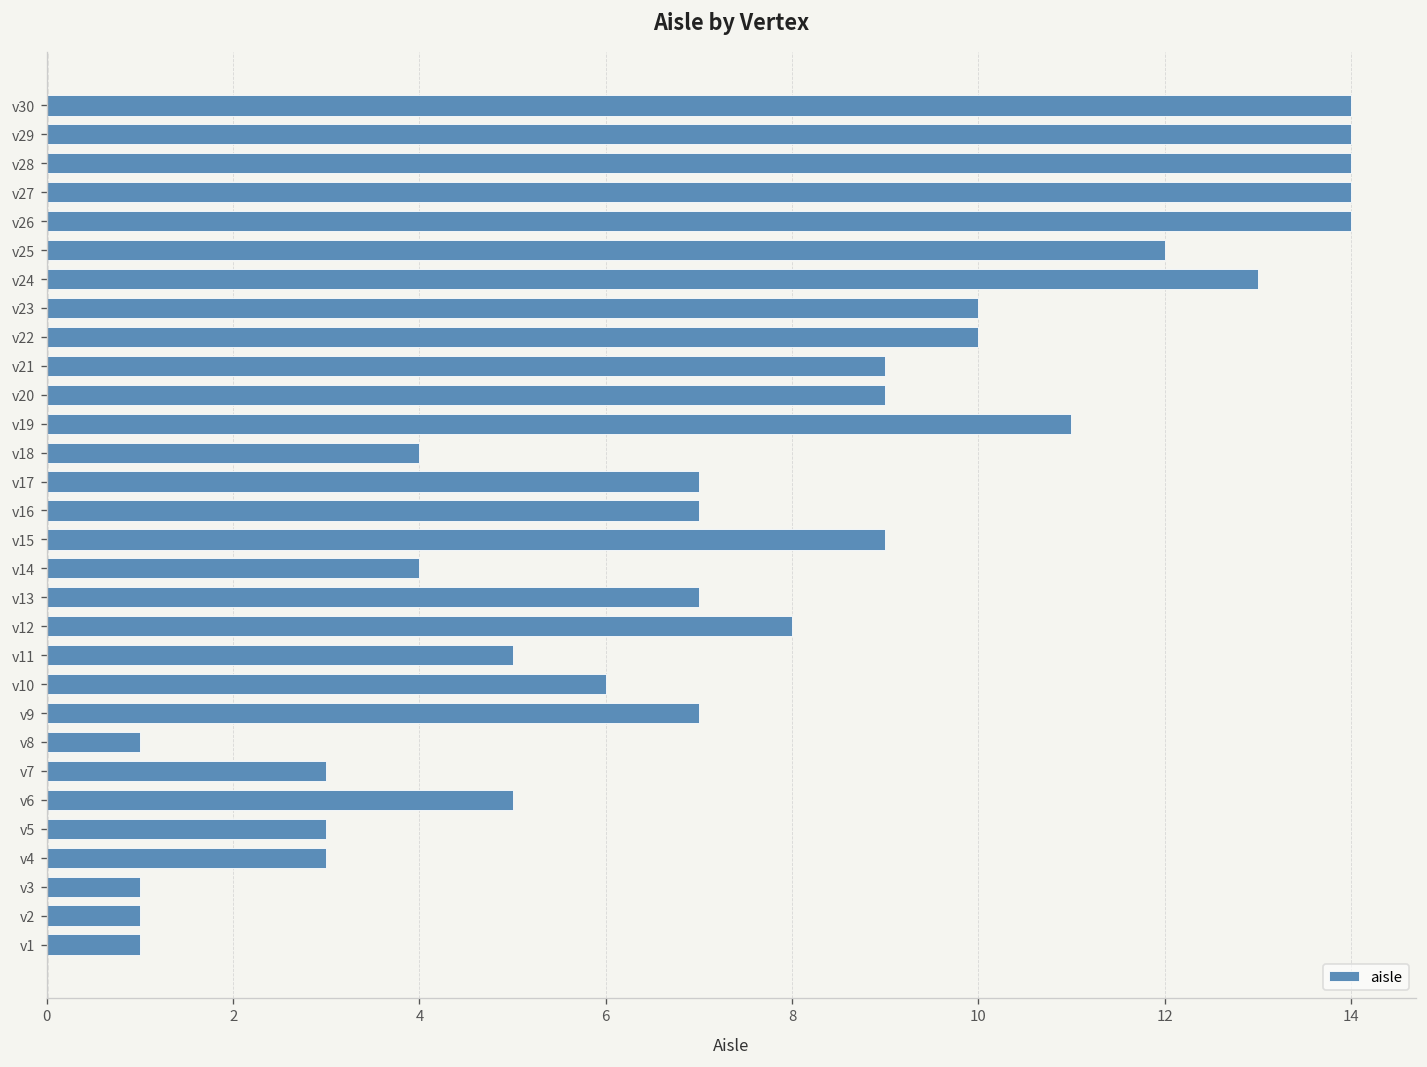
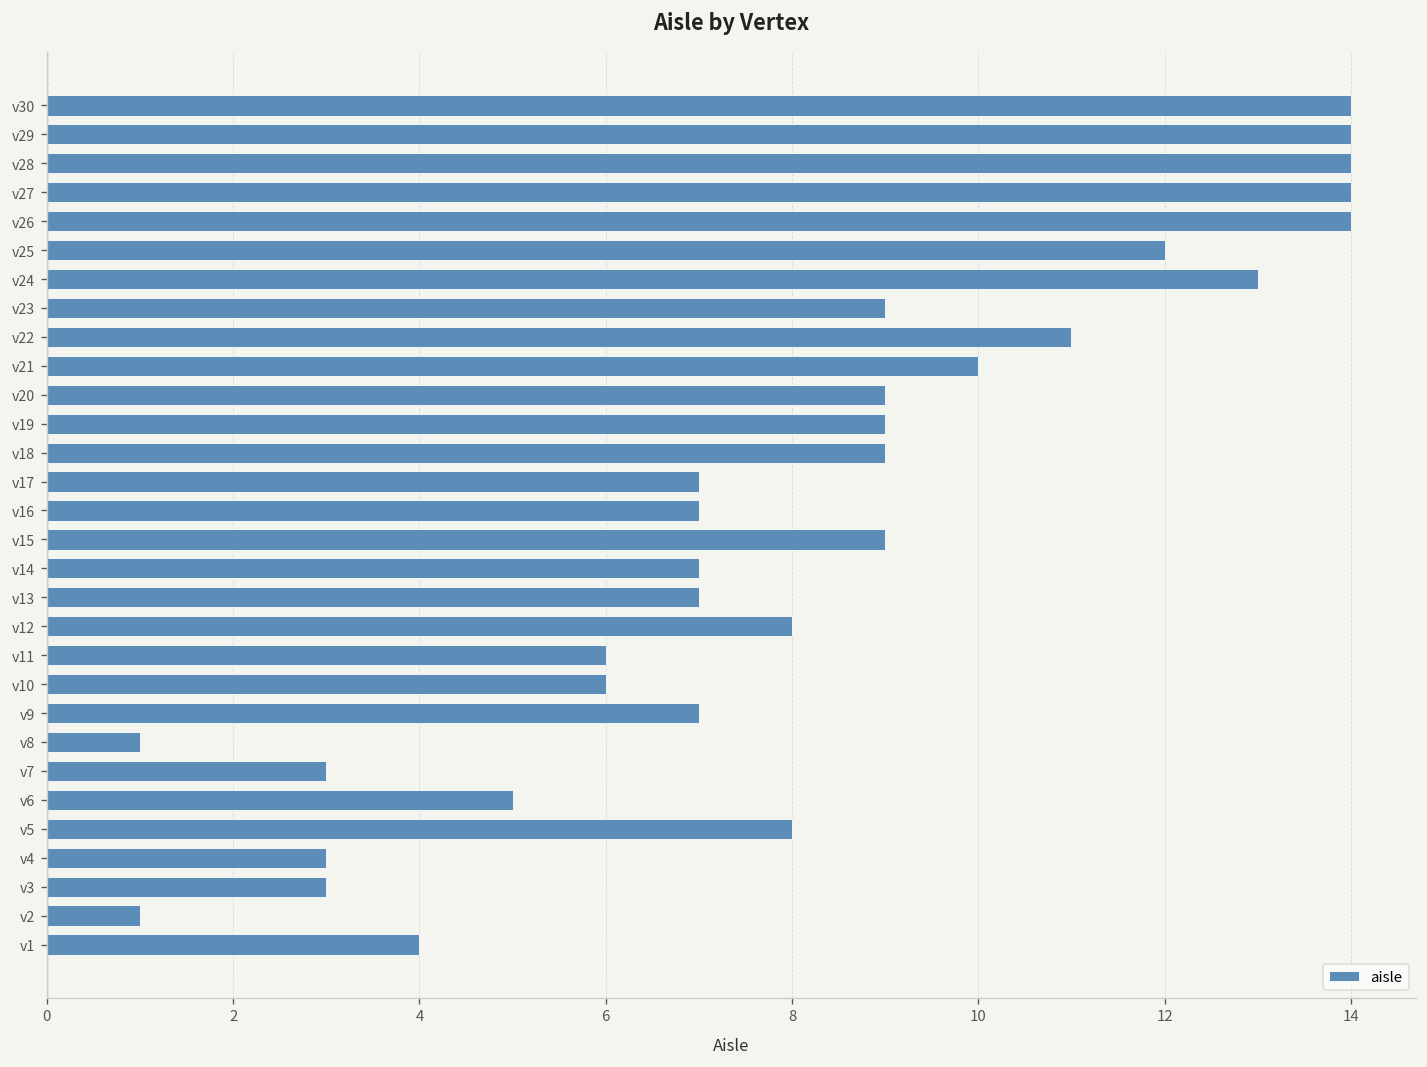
  {
    "v30": 14,
    "v29": 14,
    "v28": 14,
    "v27": 14,
    "v26": 14,
    "v25": 12,
    "v24": 13,
-   "v23": 10,
-   "v22": 10,
-   "v21": 9,
+   "v23": 9,
+   "v22": 11,
+   "v21": 10,
    "v20": 9,
-   "v19": 11,
-   "v18": 4,
+   "v19": 9,
+   "v18": 9,
    "v17": 7,
    "v16": 7,
    "v15": 9,
-   "v14": 4,
+   "v14": 7,
    "v13": 7,
    "v12": 8,
-   "v11": 5,
+   "v11": 6,
    "v10": 6,
    "v9": 7,
    "v8": 1,
    "v7": 3,
    "v6": 5,
-   "v5": 3,
+   "v5": 8,
    "v4": 3,
-   "v3": 1,
+   "v3": 3,
    "v2": 1,
-   "v1": 1
+   "v1": 4
  }
